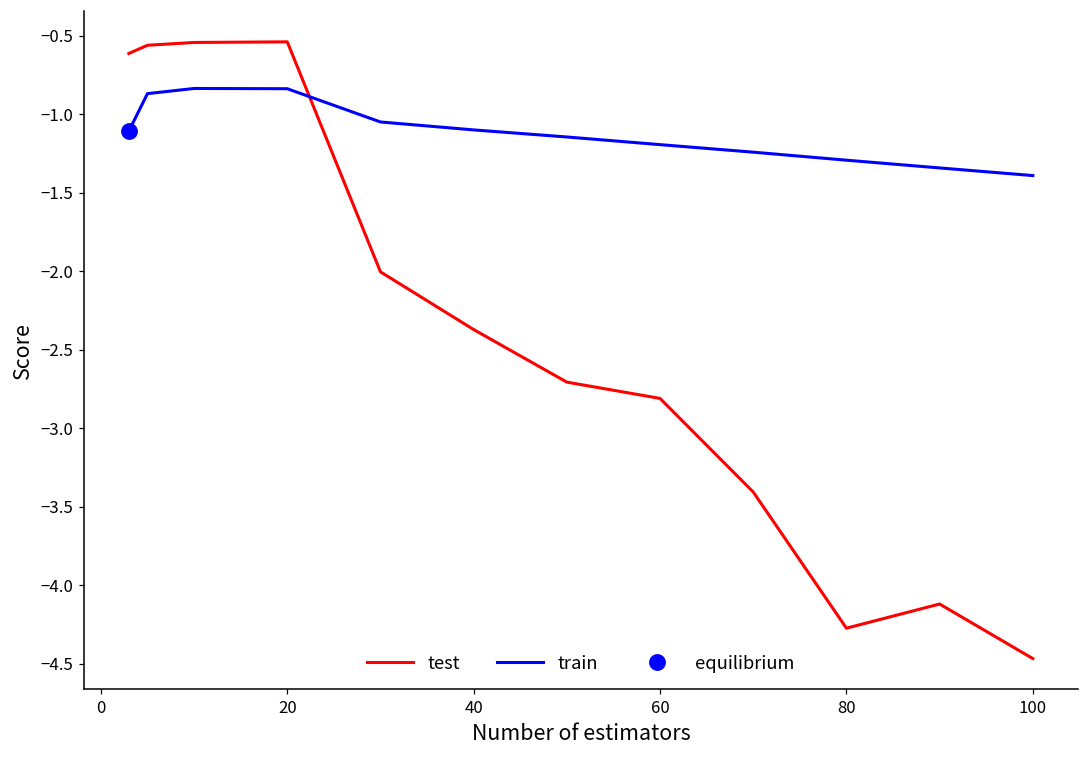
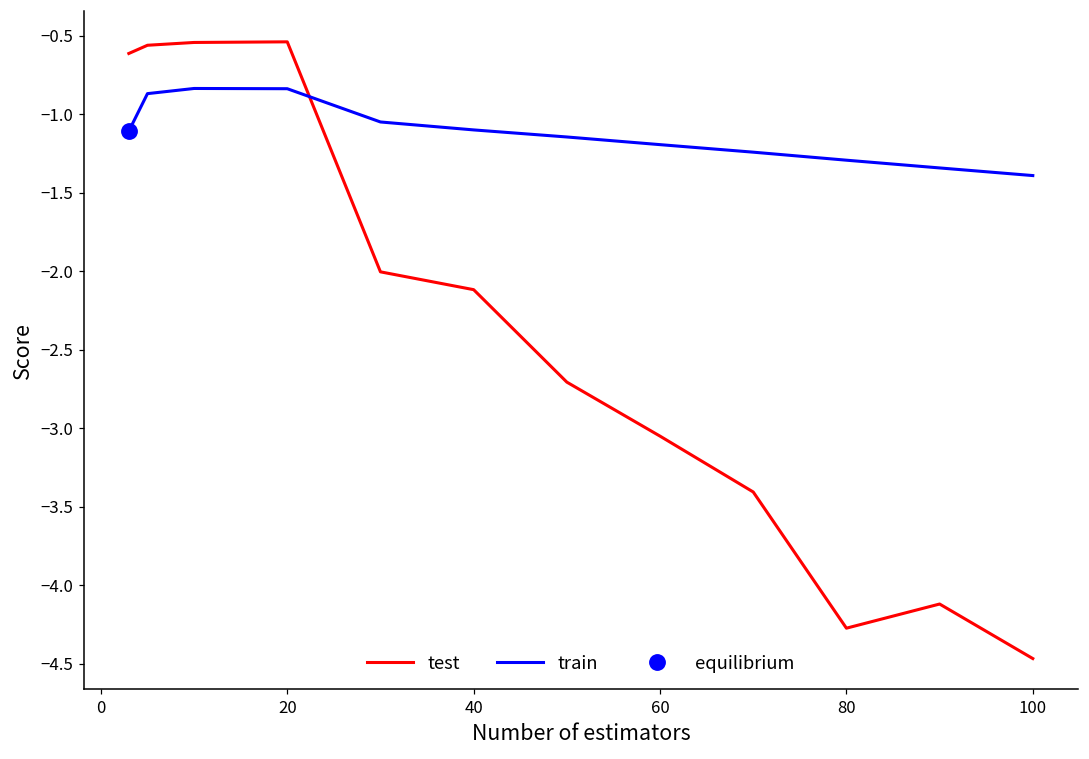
  {
    "test": {
      "20": -0.54,
-     "40": -2.37,
-     "60": -2.81,
+     "40": -2.12,
+     "60": -3.05,
      "80": -4.27,
      "100": -4.47
    }
  }
